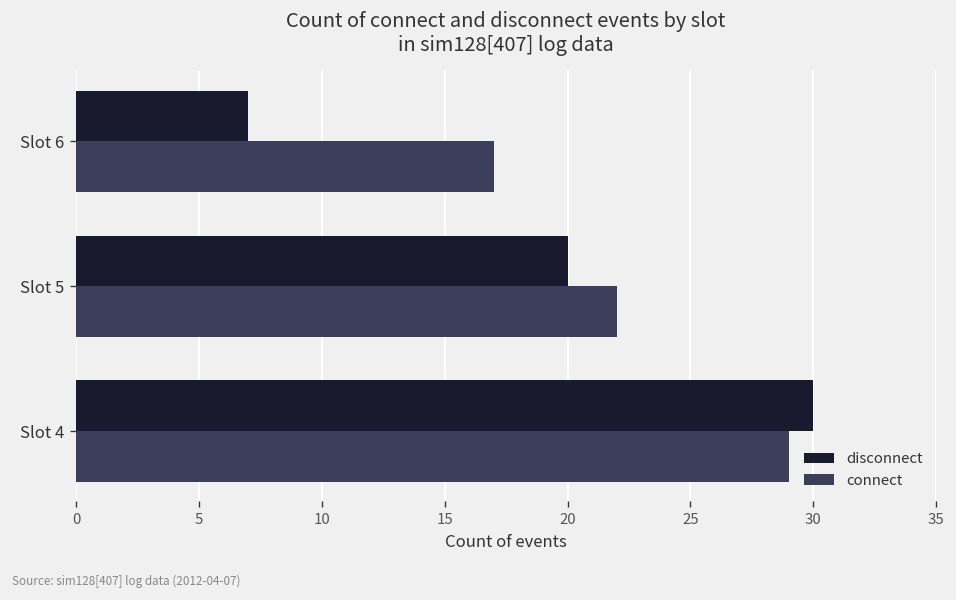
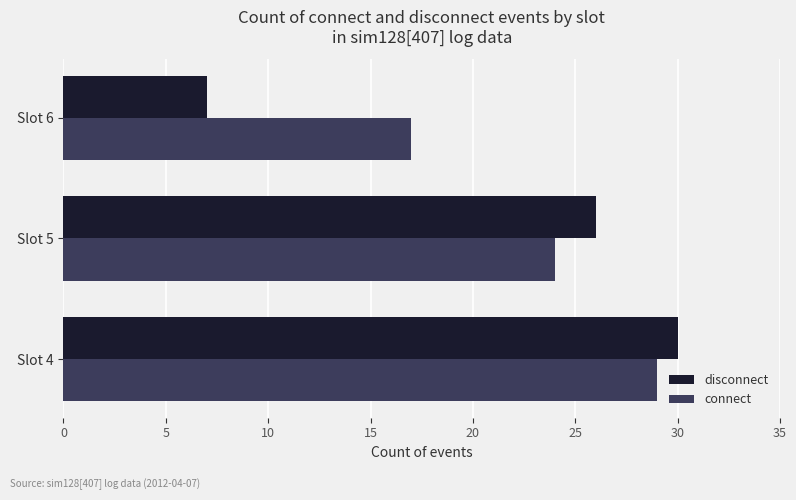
  {
    "disconnect": {
      "Slot 6": 7,
-     "Slot 5": 20,
+     "Slot 5": 26,
      "Slot 4": 30
    },
    "connect": {
      "Slot 6": 17,
-     "Slot 5": 22,
+     "Slot 5": 24,
      "Slot 4": 29
    }
  }
